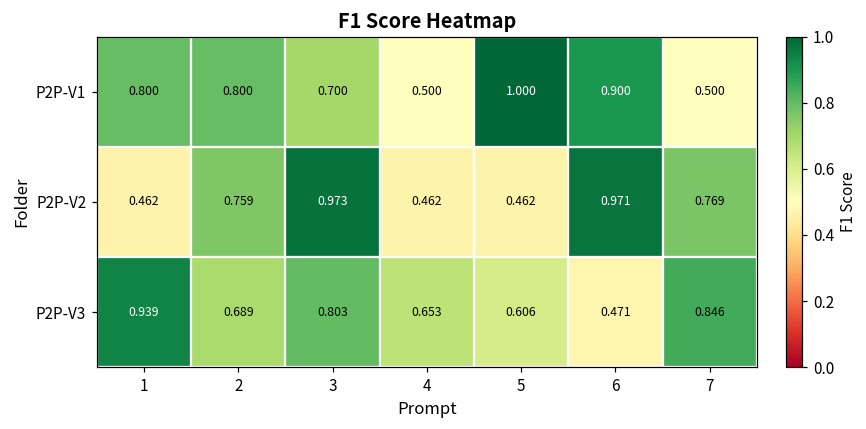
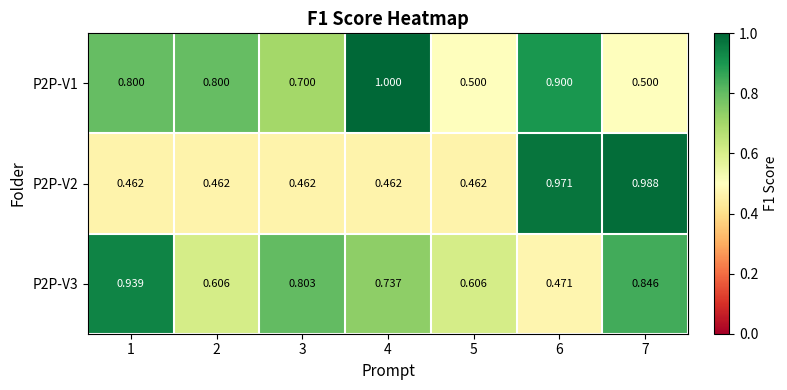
  {
    "P2P-V1": {
      "1": 0.800,
      "2": 0.800,
      "3": 0.700,
-     "4": 0.500,
-     "5": 1.000,
+     "4": 1.000,
+     "5": 0.500,
      "6": 0.900,
      "7": 0.500
    },
    "P2P-V2": {
      "1": 0.462,
-     "2": 0.759,
-     "3": 0.973,
+     "2": 0.462,
+     "3": 0.462,
      "4": 0.462,
      "5": 0.462,
      "6": 0.971,
-     "7": 0.769
+     "7": 0.988
    },
    "P2P-V3": {
      "1": 0.939,
-     "2": 0.689,
+     "2": 0.606,
      "3": 0.803,
-     "4": 0.653,
+     "4": 0.737,
      "5": 0.606,
      "6": 0.471,
      "7": 0.846
    }
  }
